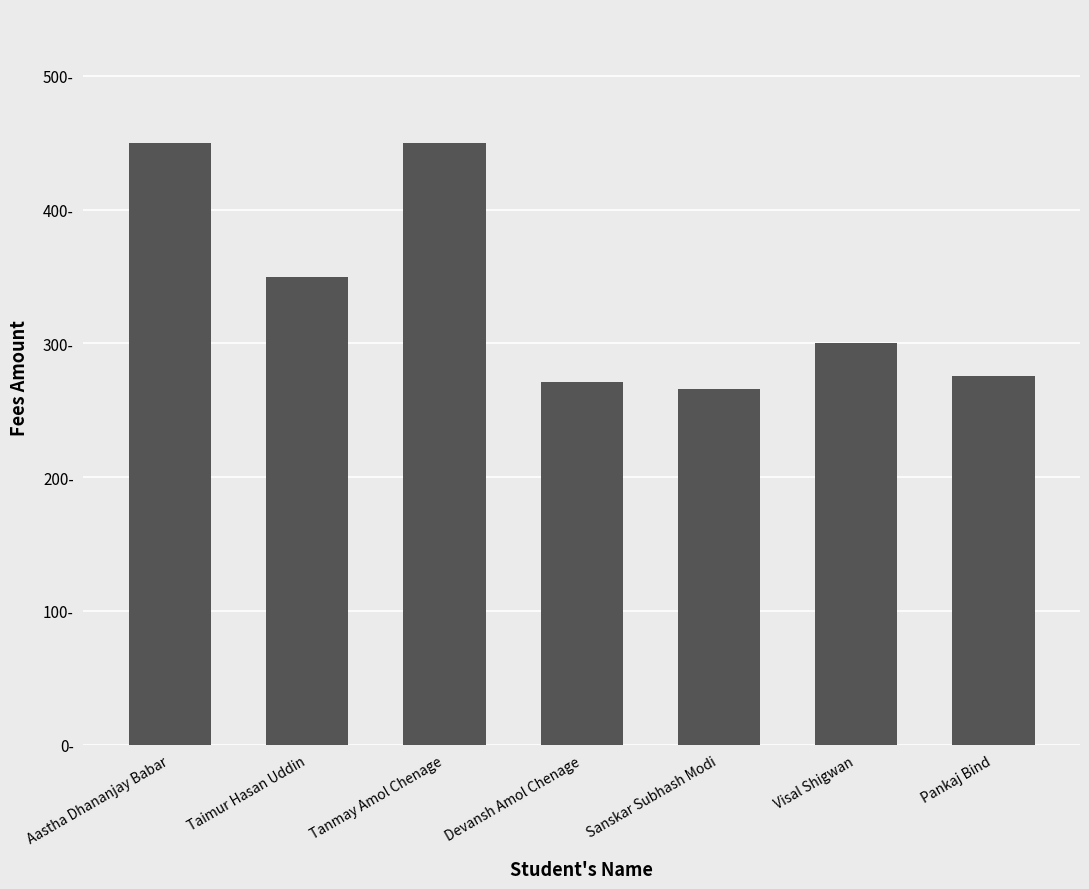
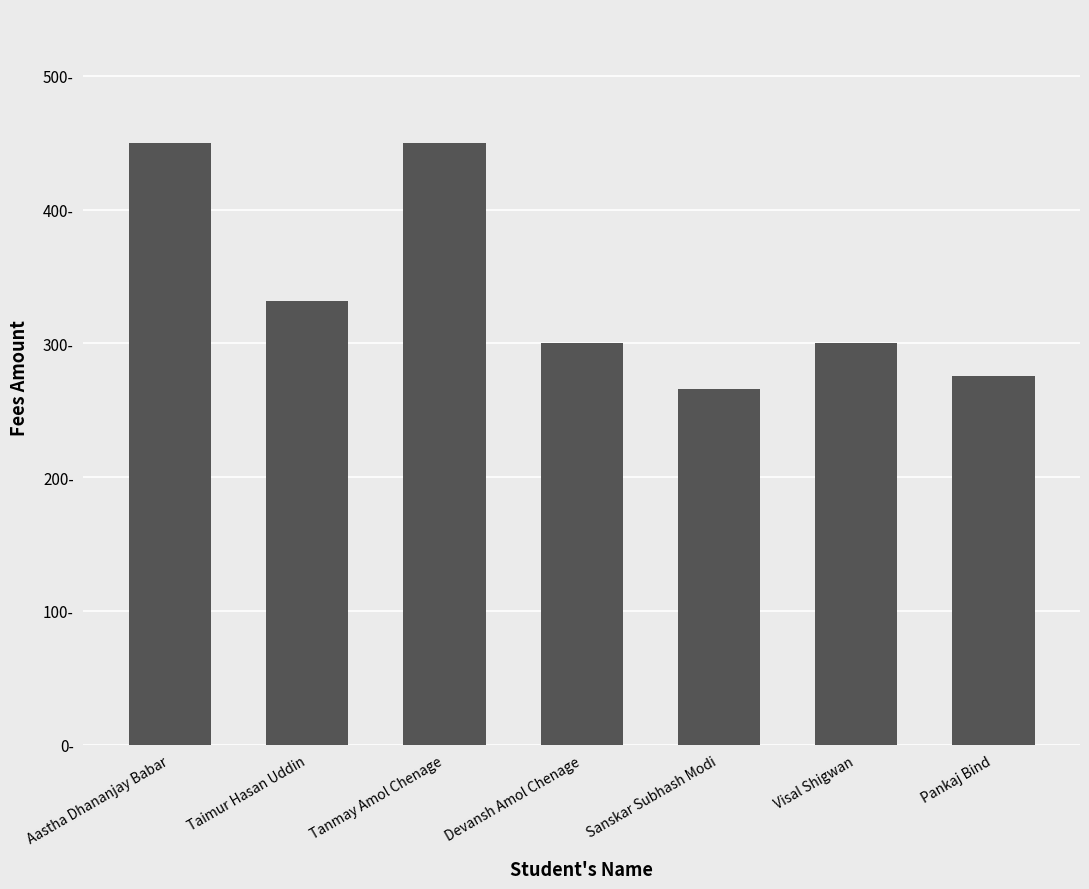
  {
    "Aastha Dhananjay Babar": "450-",
-   "Taimur Hasan Uddin": "350-",
+   "Taimur Hasan Uddin": "332-",
    "Tanmay Amol Chenage": "450-",
-   "Devansh Amol Chenage": "271-",
+   "Devansh Amol Chenage": "300-",
    "Sanskar Subhash Modi": "266-",
    "Visal Shigwan": "300-",
    "Pankaj Bind": "276-"
  }
